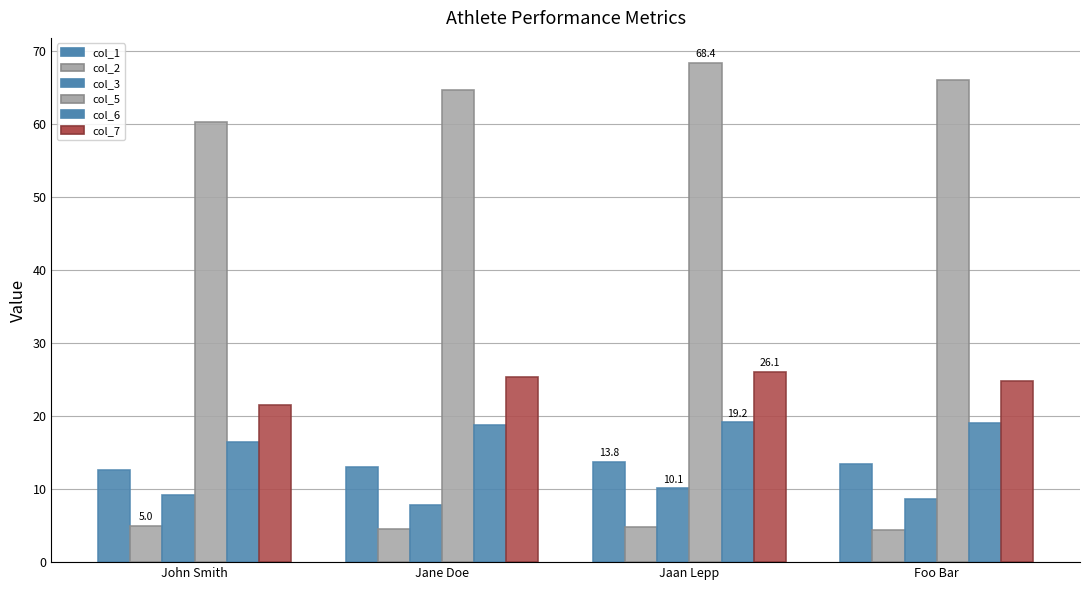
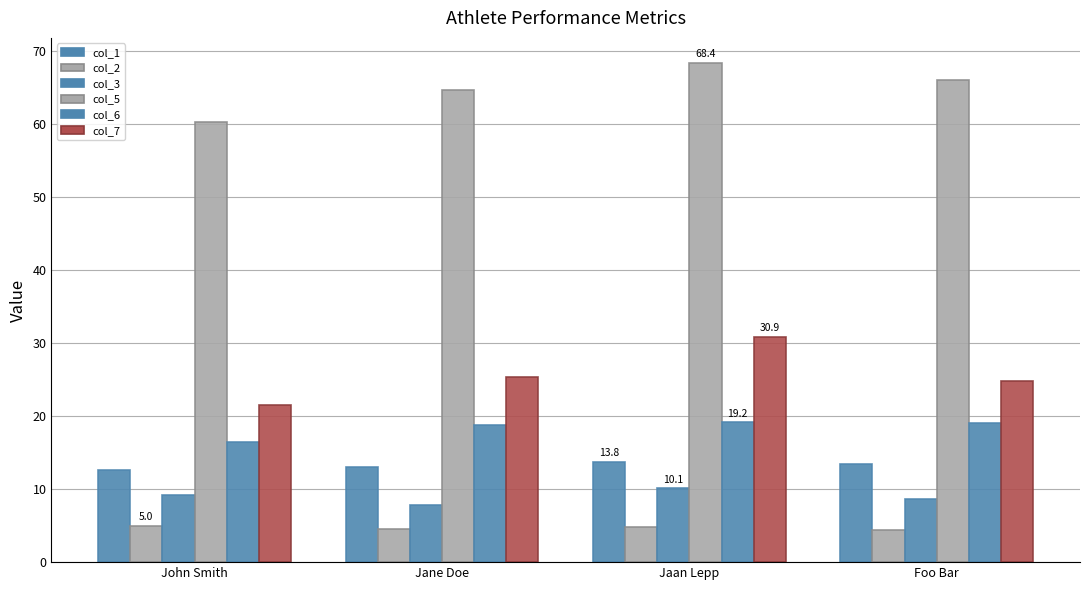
  {
    "col_7": {
-     "Jaan Lepp": 26.1
+     "Jaan Lepp": 30.9
    }
  }
